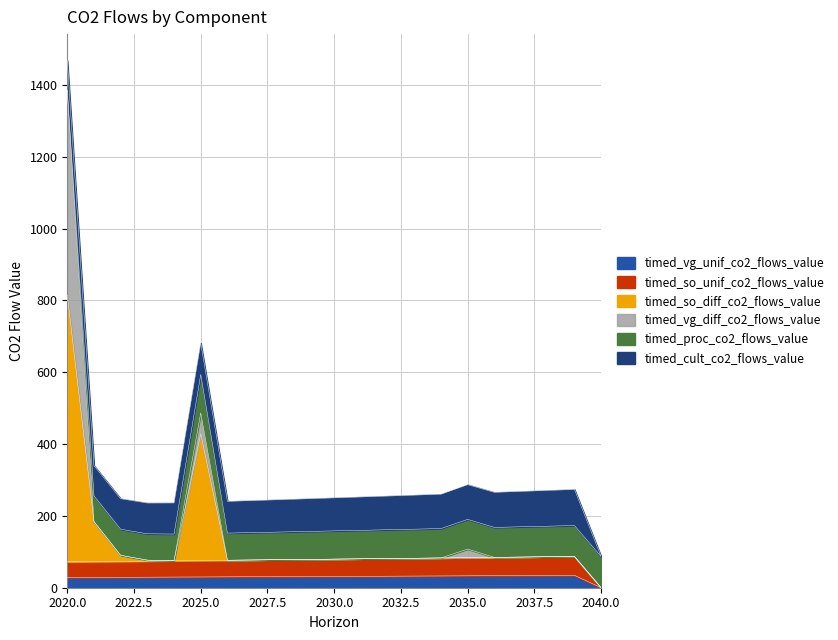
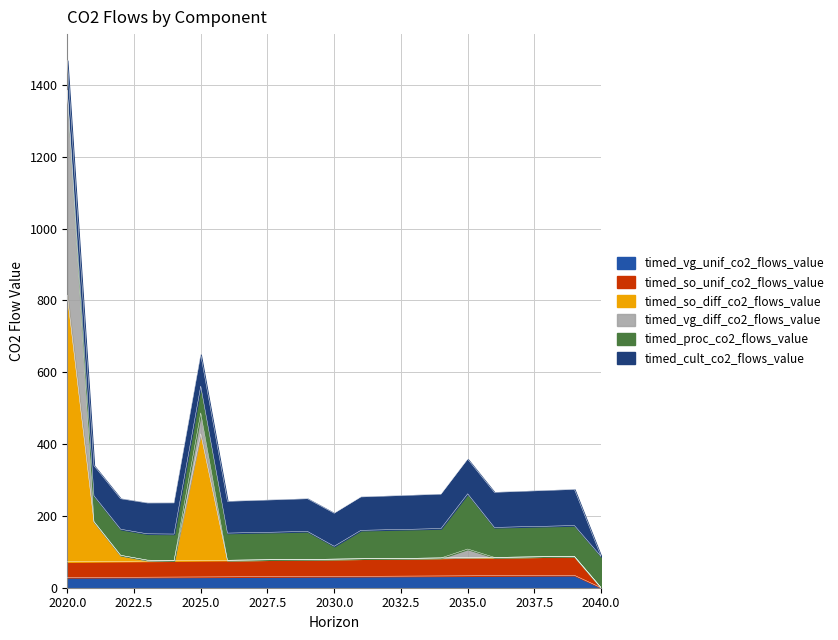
  {
    "timed_so_unif_co2_flows_value": {
      "2020.0": 70,
      "2025.0": 80
    },
    "timed_so_diff_co2_flows_value": {
      "2020.0": 740,
      "2025.0": 350
    },
    "timed_vg_diff_co2_flows_value": {
      "2025.0": 490,
      "2035.0": 110
    },
    "timed_proc_co2_flows_value": {
-     "2025.0": 110,
-     "2030.0": 80,
-     "2035.0": 80
+     "2025.0": 70,
+     "2030.0": 40,
+     "2035.0": 150
    }
  }
